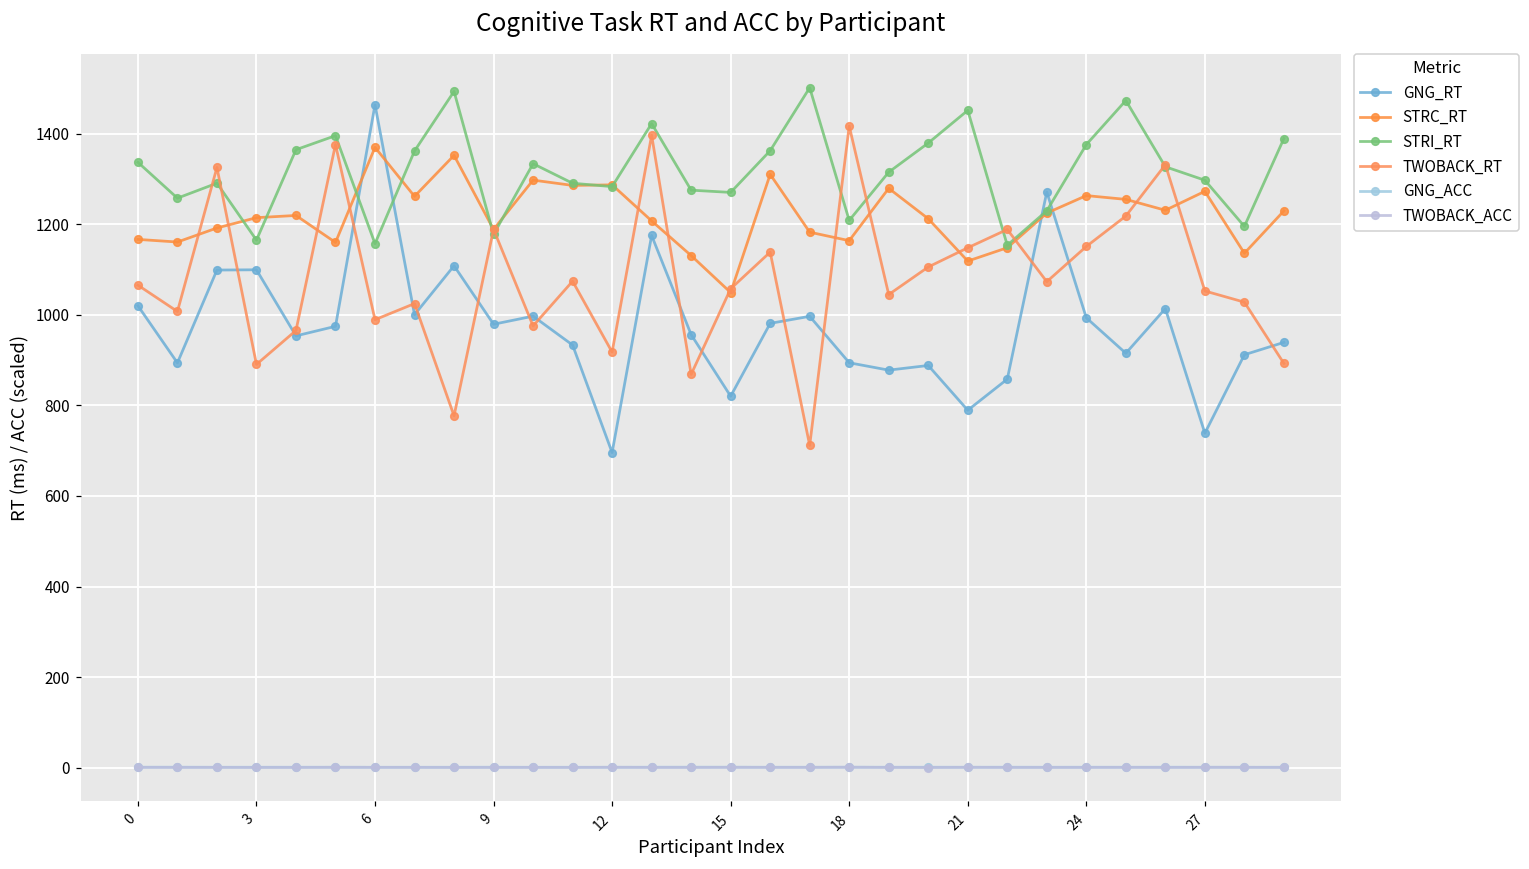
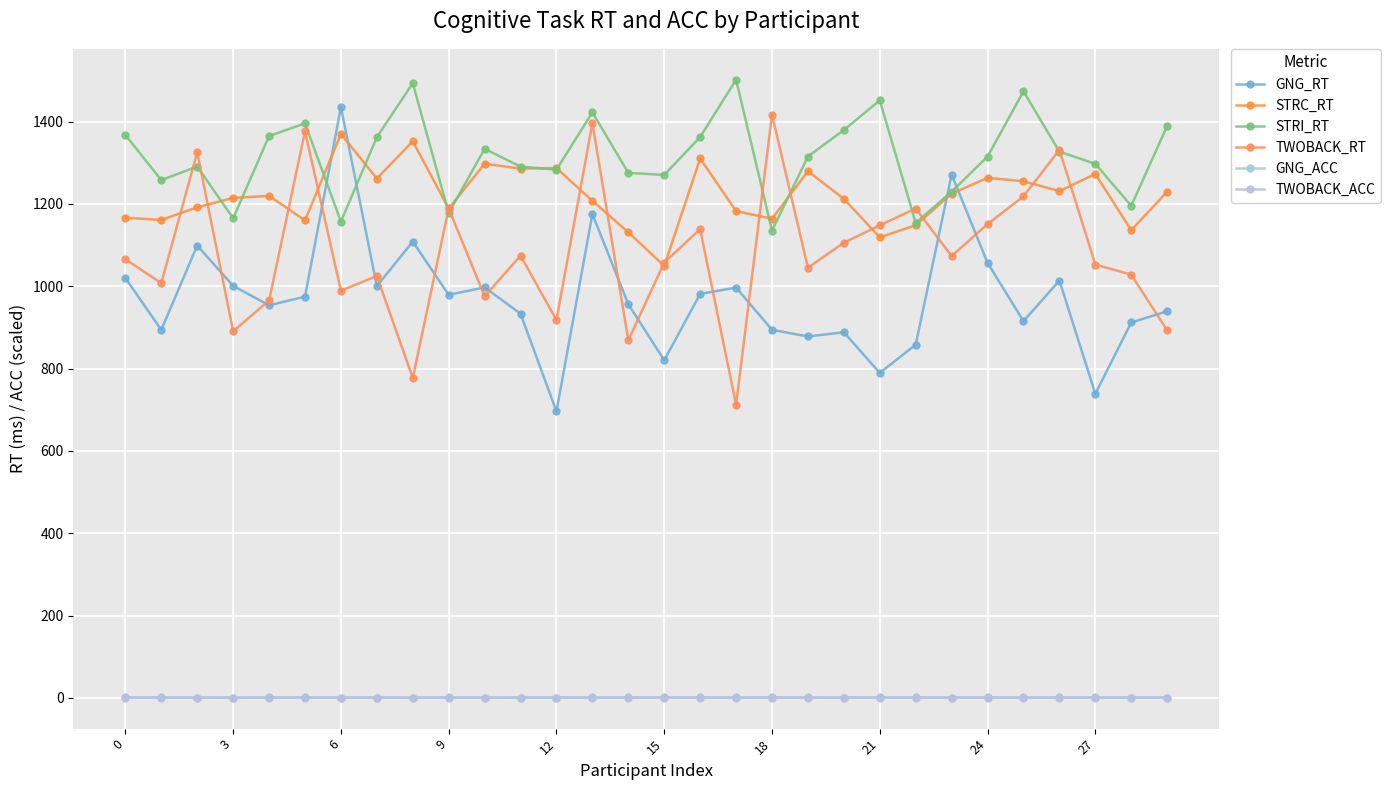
  {
    "GNG_RT": {
      "0": 1020,
-     "3": 1100,
-     "6": 1460,
+     "3": 1000,
+     "6": 1430,
      "9": 980,
      "12": 700,
      "15": 820,
      "18": 890,
      "21": 790,
-     "24": 990,
+     "24": 1060,
      "27": 740
    },
    "STRI_RT": {
-     "0": 1340,
+     "0": 1370,
      "3": 1170,
      "6": 1160,
      "9": 1180,
      "15": 1270,
-     "18": 1210,
+     "18": 1140,
      "21": 1450,
-     "24": 1380,
+     "24": 1310,
      "27": 1300
    },
    "TWOBACK_ACC": {
      "0": 0,
      "3": 0,
      "6": 0,
      "9": 0,
      "12": 0,
      "15": 0,
      "18": 0,
      "21": 0,
      "24": 0,
      "27": 0
    }
  }
